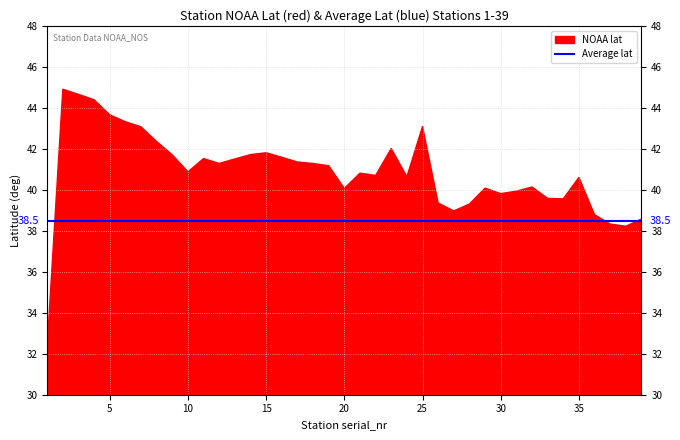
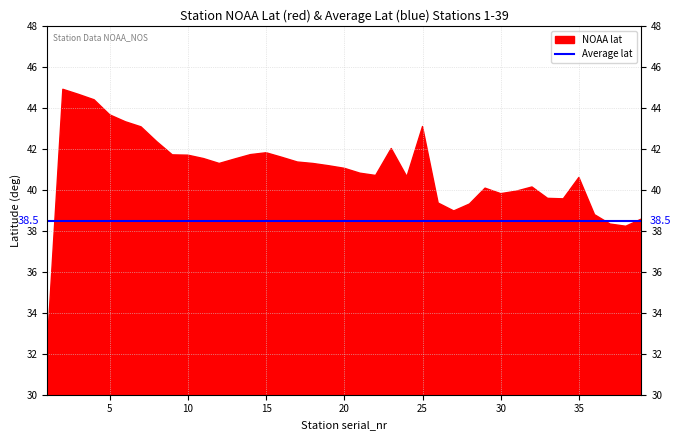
  {
    "Average lat": {
      "5": 38.5,
      "10": 38.5,
      "15": 38.5,
      "20": 38.5,
      "25": 38.5,
      "30": 38.5,
      "35": 38.5
    },
    "NOAA lat": {
      "5": 43.7,
-     "10": 40.9,
+     "10": 41.7,
      "15": 41.8,
-     "20": 40.1,
+     "20": 41.0,
      "25": 43.1,
      "30": 39.8,
      "35": 40.6
    }
  }
